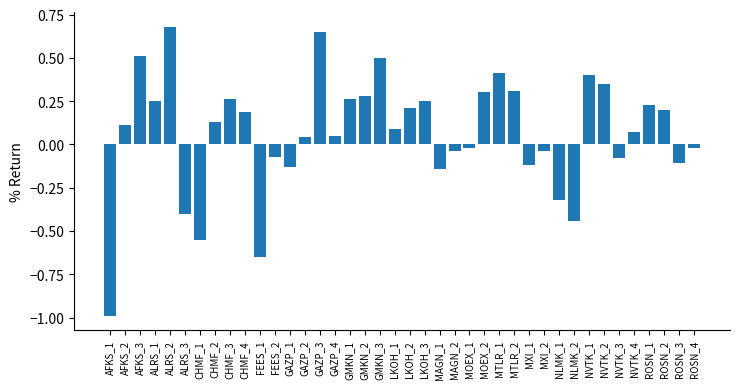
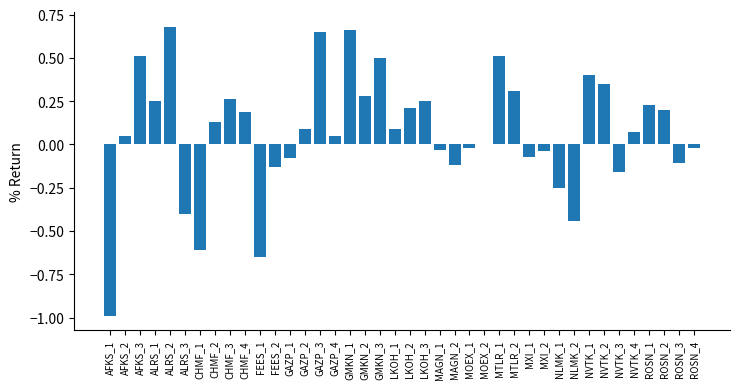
  {
    "AFKS_1": -0.99,
-   "AFKS_2": 0.11,
+   "AFKS_2": 0.05,
    "AFKS_3": 0.51,
    "ALRS_1": 0.25,
    "ALRS_2": 0.68,
    "ALRS_3": -0.40,
-   "CHMF_1": -0.55,
+   "CHMF_1": -0.61,
    "CHMF_2": 0.13,
    "CHMF_3": 0.26,
    "CHMF_4": 0.19,
    "FEES_1": -0.65,
-   "FEES_2": -0.07,
-   "GAZP_1": -0.13,
-   "GAZP_2": 0.04,
+   "FEES_2": -0.13,
+   "GAZP_1": -0.08,
+   "GAZP_2": 0.09,
    "GAZP_3": 0.65,
    "GAZP_4": 0.05,
-   "GMKN_1": 0.26,
+   "GMKN_1": 0.66,
    "GMKN_2": 0.28,
    "GMKN_3": 0.50,
    "LKOH_1": 0.09,
    "LKOH_2": 0.21,
    "LKOH_3": 0.25,
-   "MAGN_1": -0.14,
-   "MAGN_2": -0.04,
+   "MAGN_1": -0.03,
+   "MAGN_2": -0.12,
    "MOEX_1": -0.02,
-   "MOEX_2": 0.3,
-   "MTLR_1": 0.41,
+   "MOEX_2": 0.0,
+   "MTLR_1": 0.51,
    "MTLR_2": 0.31,
-   "MXI_1": -0.12,
+   "MXI_1": -0.07,
    "MXI_2": -0.04,
-   "NLMK_1": -0.32,
+   "NLMK_1": -0.25,
    "NLMK_2": -0.44,
    "NVTK_1": 0.40,
    "NVTK_2": 0.35,
-   "NVTK_3": -0.08,
+   "NVTK_3": -0.16,
    "NVTK_4": 0.07,
    "ROSN_1": 0.23,
    "ROSN_2": 0.20,
    "ROSN_3": -0.11,
    "ROSN_4": -0.02
  }
